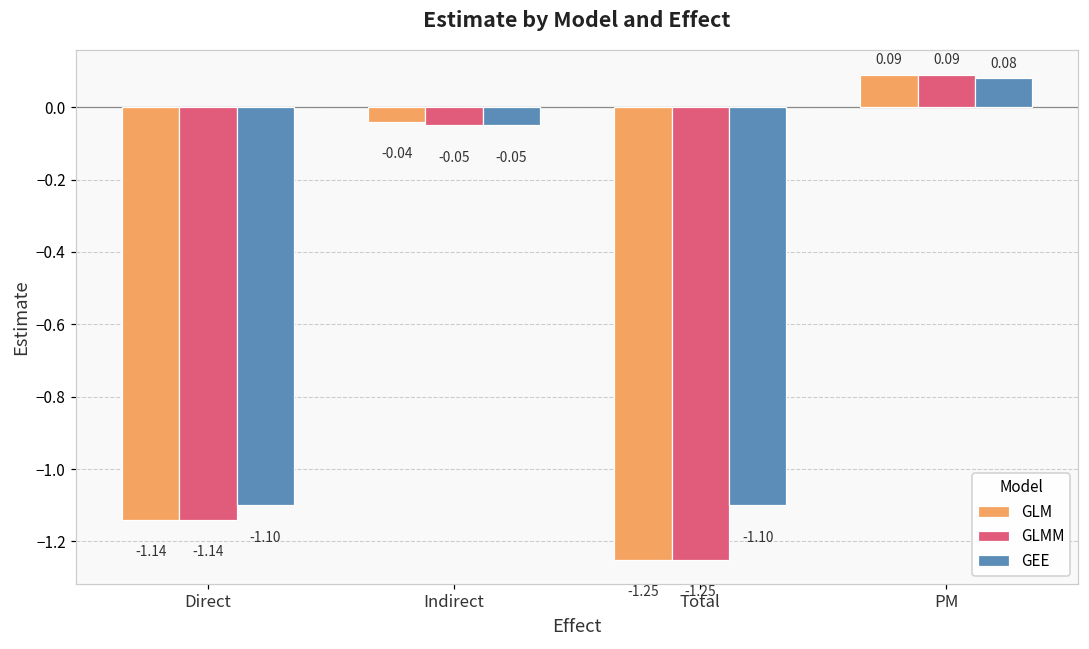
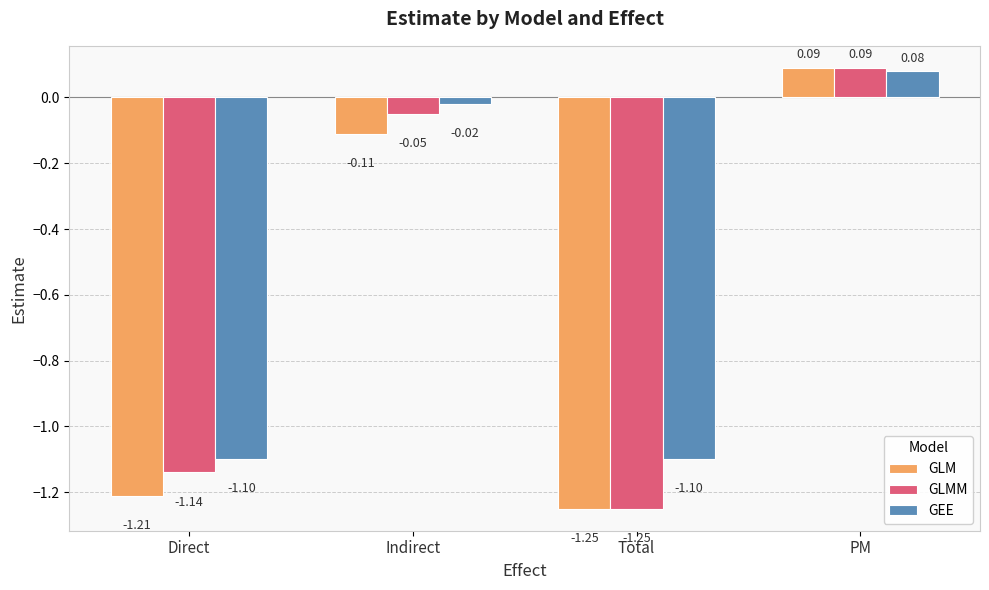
  {
    "GLM": {
-     "Direct": -1.14,
-     "Indirect": -0.04,
+     "Direct": -1.21,
+     "Indirect": -0.11,
      "Total": -1.25,
      "PM": 0.09
    },
    "GLMM": {
      "Direct": -1.14,
      "Indirect": -0.05,
      "Total": -1.25,
      "PM": 0.09
    },
    "GEE": {
      "Direct": -1.10,
-     "Indirect": -0.05,
+     "Indirect": -0.02,
      "Total": -1.10,
      "PM": 0.08
    }
  }
